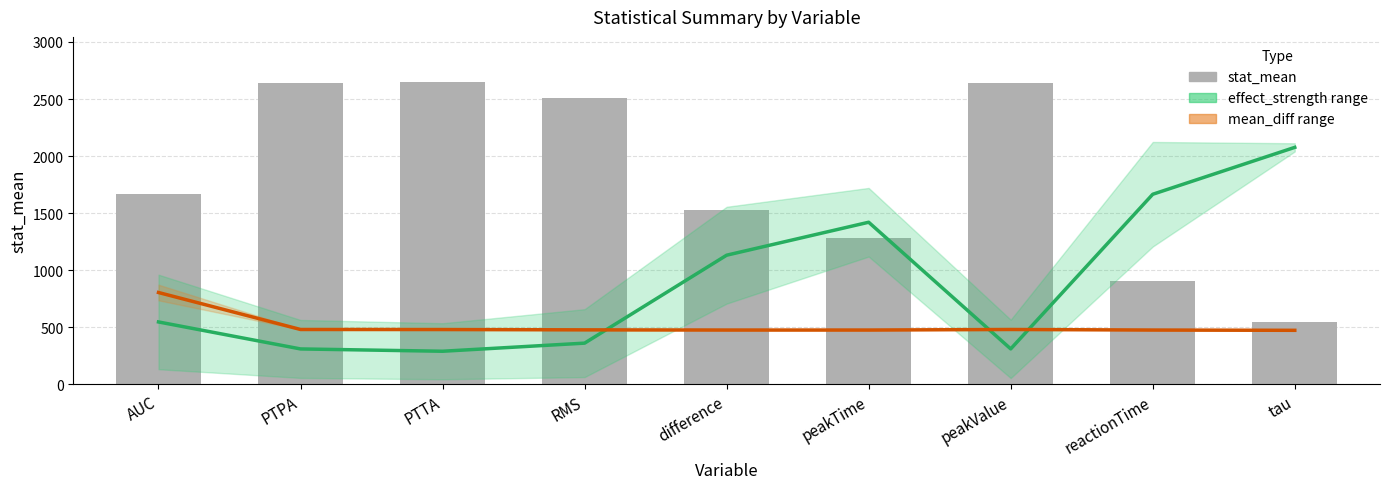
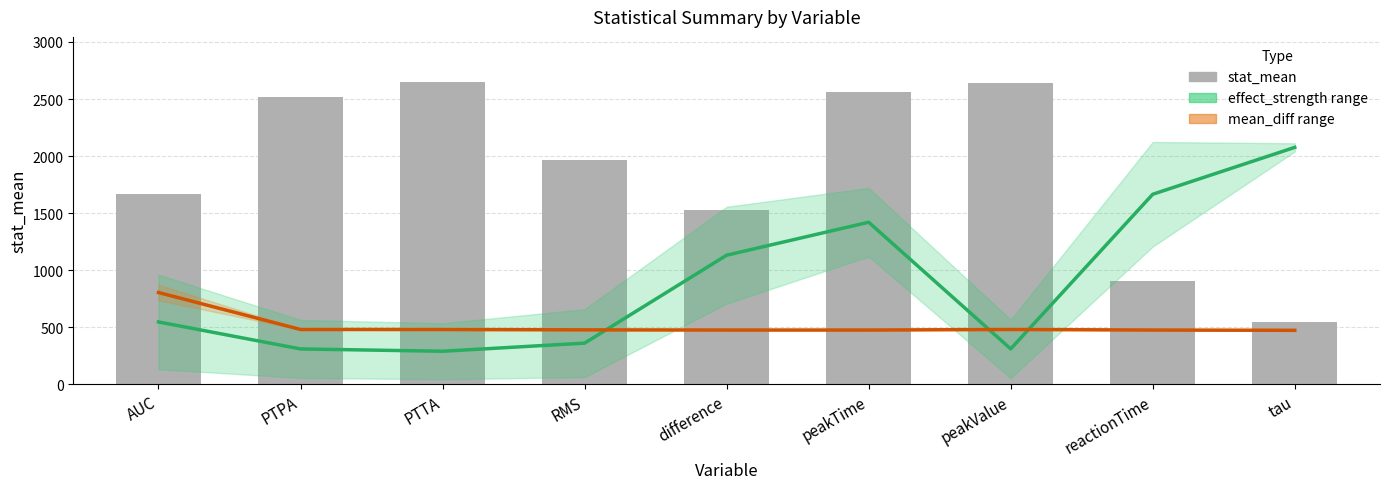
  {
    "stat_mean": {
      "AUC": 1670,
-     "PTPA": 2640,
+     "PTPA": 2520,
      "PTTA": 2650,
-     "RMS": 2510,
+     "RMS": 1970,
      "difference": 1530,
-     "peakTime": 1280,
+     "peakTime": 2560,
      "peakValue": 2640,
      "reactionTime": 910,
      "tau": 550
    }
  }
